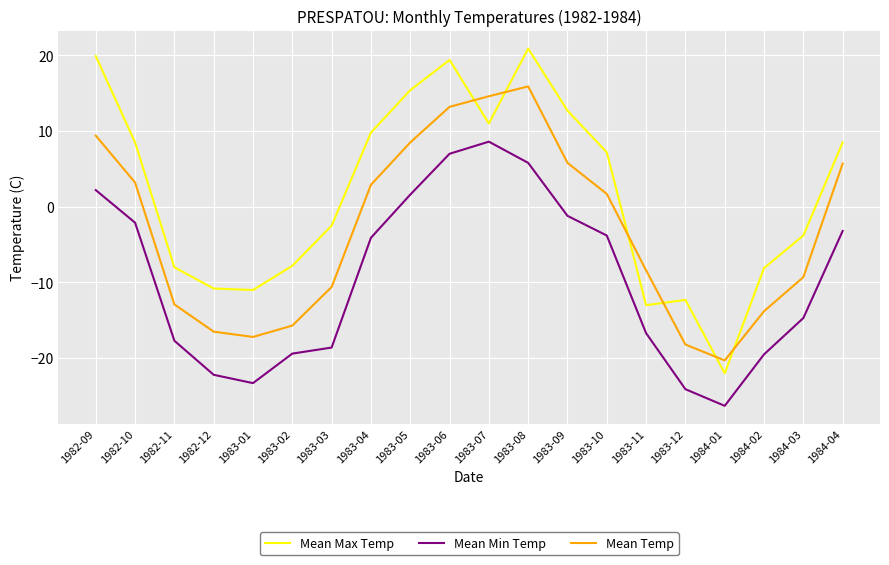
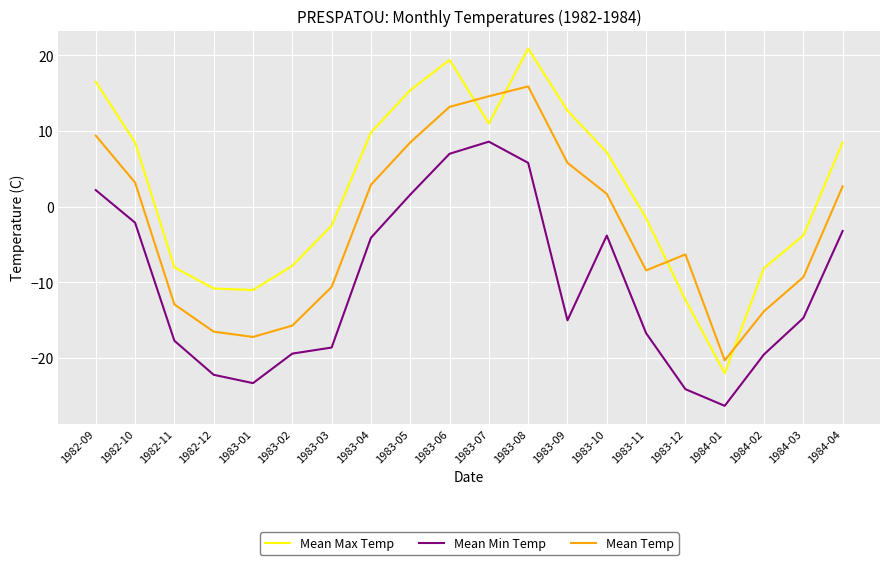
  {
    "Mean Max Temp": {
-     "1982-09": 20,
+     "1982-09": 17,
      "1982-10": 9,
      "1982-11": -8,
      "1982-12": -11,
      "1983-01": -11,
      "1983-02": -8,
      "1983-03": -3,
      "1983-04": 10,
      "1983-05": 15,
      "1983-06": 19,
      "1983-07": 11,
      "1983-08": 21,
      "1983-09": 13,
      "1983-10": 7,
-     "1983-11": -13,
+     "1983-11": -2,
      "1983-12": -12,
      "1984-01": -22,
      "1984-02": -8,
      "1984-03": -4,
      "1984-04": 9
    },
    "Mean Min Temp": {
      "1982-09": 2,
      "1982-10": -2,
      "1982-11": -18,
      "1982-12": -22,
      "1983-01": -23,
      "1983-02": -19,
      "1983-03": -19,
      "1983-04": -4,
      "1983-05": 2,
      "1983-06": 7,
      "1983-07": 9,
      "1983-08": 6,
-     "1983-09": -1,
+     "1983-09": -15,
      "1983-10": -4,
      "1983-11": -17,
      "1983-12": -24,
      "1984-01": -26,
      "1984-02": -20,
      "1984-03": -15,
      "1984-04": -3
    },
    "Mean Temp": {
      "1982-09": 9,
      "1982-10": 3,
      "1982-11": -13,
      "1982-12": -17,
      "1983-01": -17,
      "1983-02": -16,
      "1983-03": -11,
      "1983-04": 3,
      "1983-05": 9,
      "1983-06": 13,
      "1983-07": 15,
      "1983-08": 16,
      "1983-09": 6,
      "1983-10": 2,
      "1983-11": -8,
-     "1983-12": -18,
+     "1983-12": -6,
      "1984-01": -20,
      "1984-02": -14,
      "1984-03": -9,
-     "1984-04": 6
+     "1984-04": 3
    }
  }
